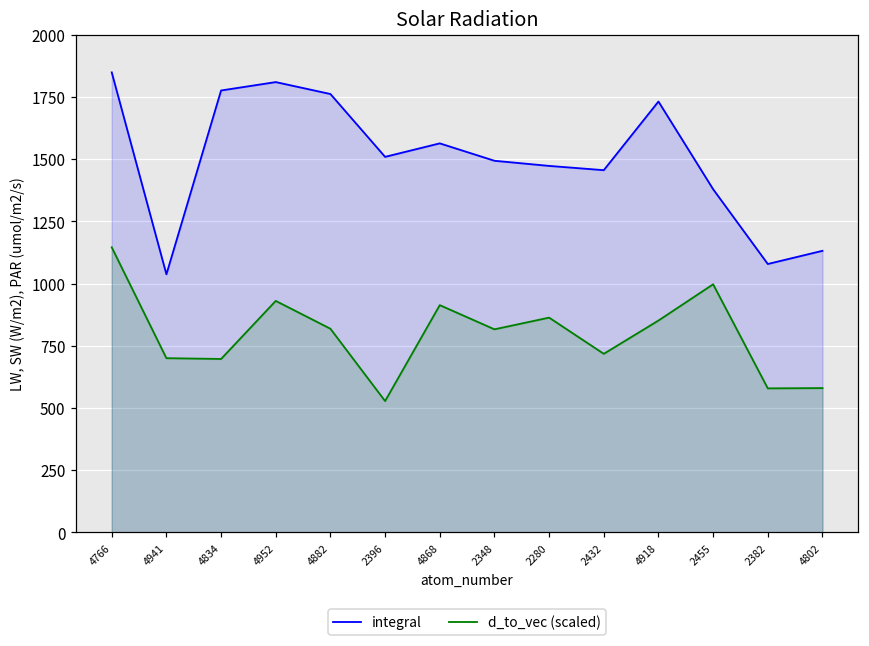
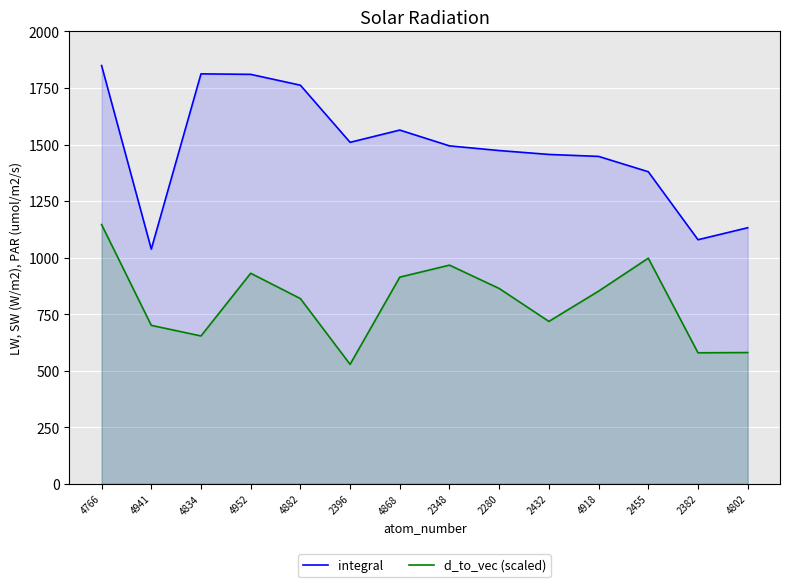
  {
    "integral": {
      "4766": 1850,
      "4941": 1040,
-     "4834": 1780,
+     "4834": 1810,
      "4952": 1810,
      "4882": 1760,
      "2396": 1510,
      "4868": 1560,
      "2348": 1490,
      "2280": 1470,
      "2432": 1460,
-     "4918": 1730,
+     "4918": 1450,
      "2455": 1380,
      "2382": 1080,
      "4802": 1130
    },
    "d_to_vec (scaled)": {
      "4766": 1150,
      "4941": 700,
-     "4834": 700,
+     "4834": 650,
      "4952": 930,
      "4882": 820,
      "2396": 530,
      "4868": 910,
-     "2348": 820,
+     "2348": 970,
      "2280": 860,
      "2432": 720,
      "4918": 850,
      "2455": 1000,
      "2382": 580,
      "4802": 580
    }
  }
